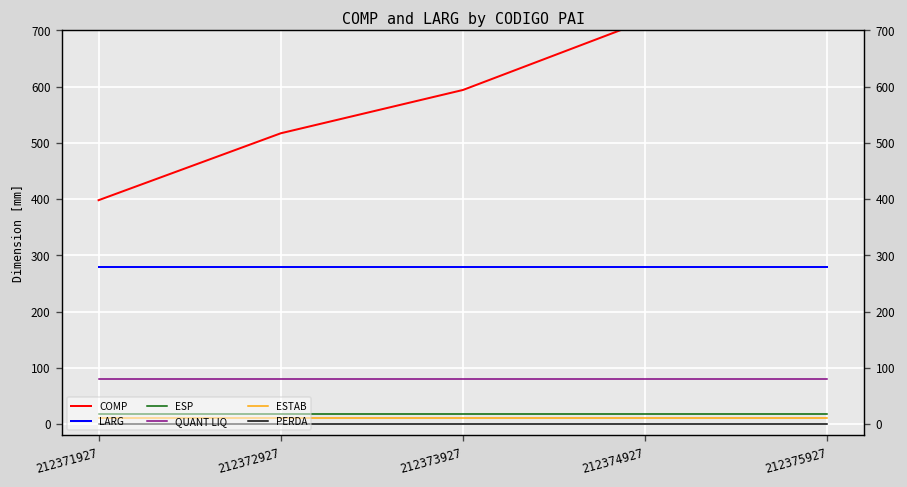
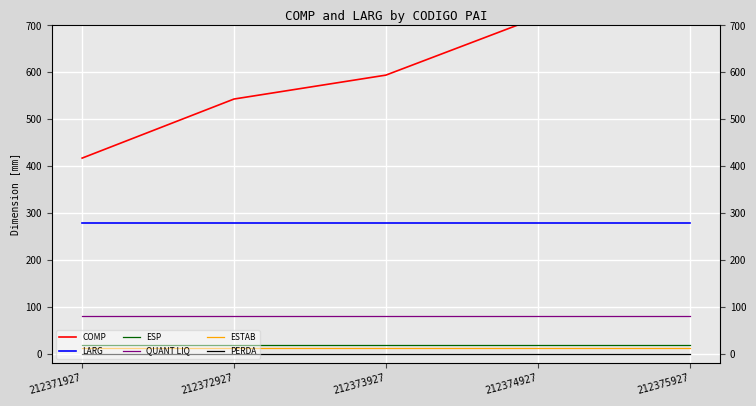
  {
    "COMP": {
-     "212371927": 400,
-     "212372927": 520,
+     "212371927": 420,
+     "212372927": 540,
      "212373927": 590
    },
    "LARG": {
      "212371927": 280,
      "212372927": 280,
      "212373927": 280,
      "212374927": 280,
      "212375927": 280
    },
    "ESP": {
      "212373927": 20,
      "212374927": 20,
      "212375927": 20
    },
    "QUANT LIQ": {
      "212371927": 80,
      "212372927": 80,
      "212373927": 80,
      "212374927": 80,
      "212375927": 80
    },
    "ESTAB": {
      "212373927": 10,
      "212374927": 10,
      "212375927": 10
    },
    "PERDA": {
      "212373927": 0,
      "212374927": 0,
      "212375927": 0
    }
  }
